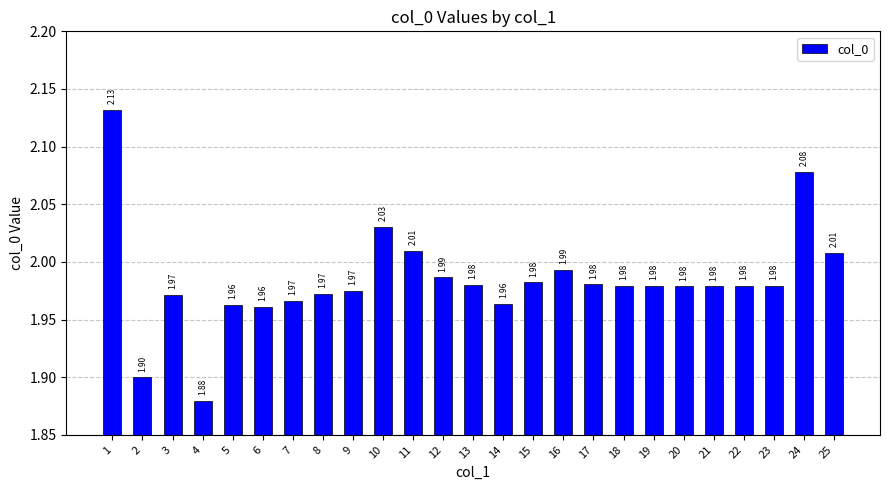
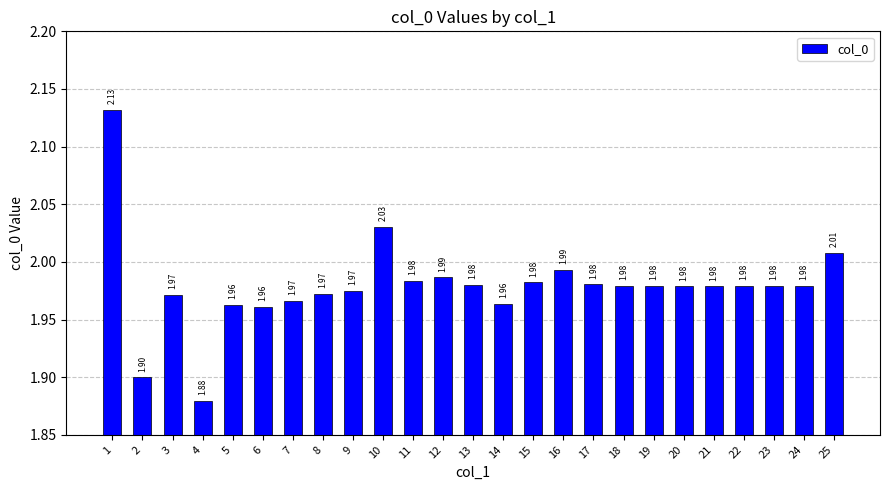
  {
    "1": 2.13,
    "2": 1.90,
    "3": 1.97,
    "4": 1.88,
    "5": 1.96,
    "6": 1.96,
    "7": 1.97,
    "8": 1.97,
    "9": 1.97,
    "10": 2.03,
-   "11": 2.01,
+   "11": 1.98,
    "12": 1.99,
    "13": 1.98,
    "14": 1.96,
    "15": 1.98,
    "16": 1.99,
    "17": 1.98,
    "18": 1.98,
    "19": 1.98,
    "20": 1.98,
    "21": 1.98,
    "22": 1.98,
    "23": 1.98,
-   "24": 2.08,
+   "24": 1.98,
    "25": 2.01
  }
